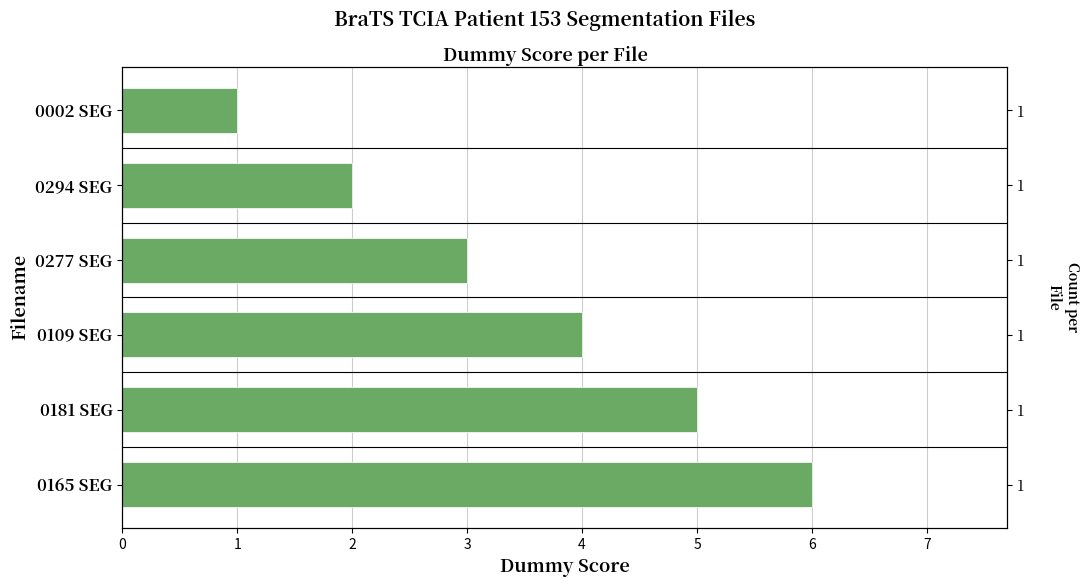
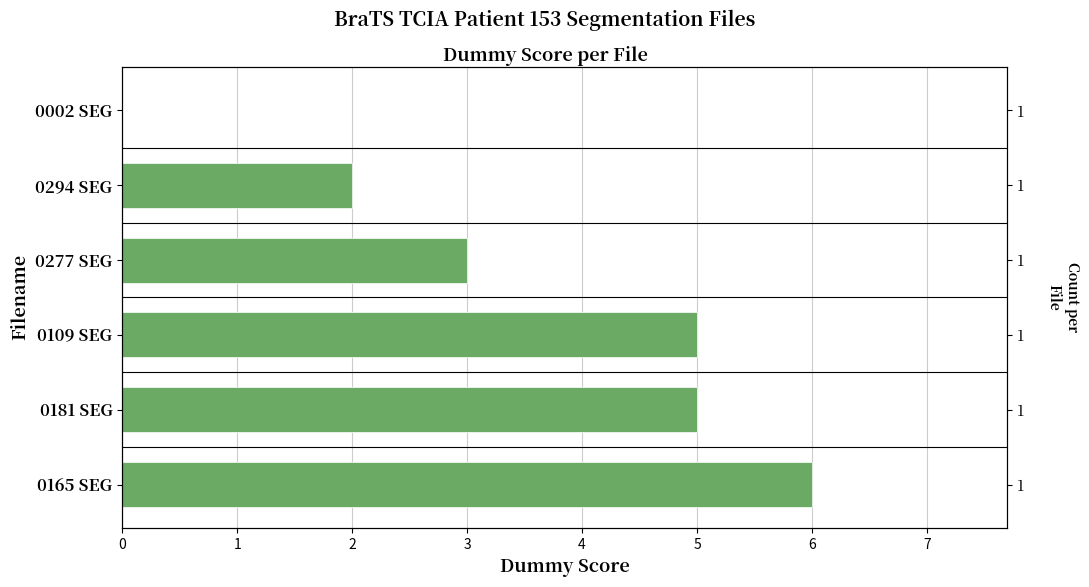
  {
-   "0002 SEG": 1,
+   "0002 SEG": 0,
    "0294 SEG": 2,
    "0277 SEG": 3,
-   "0109 SEG": 4,
+   "0109 SEG": 5,
    "0181 SEG": 5,
    "0165 SEG": 6
  }
